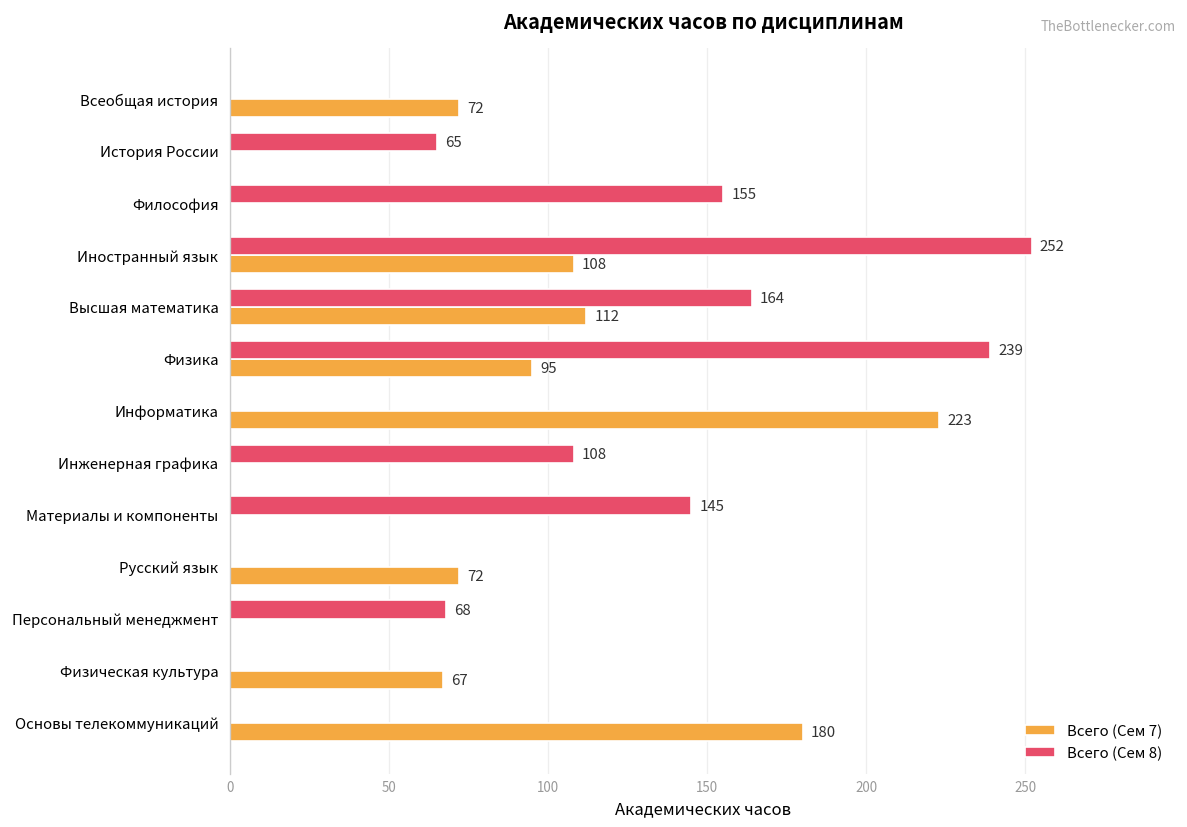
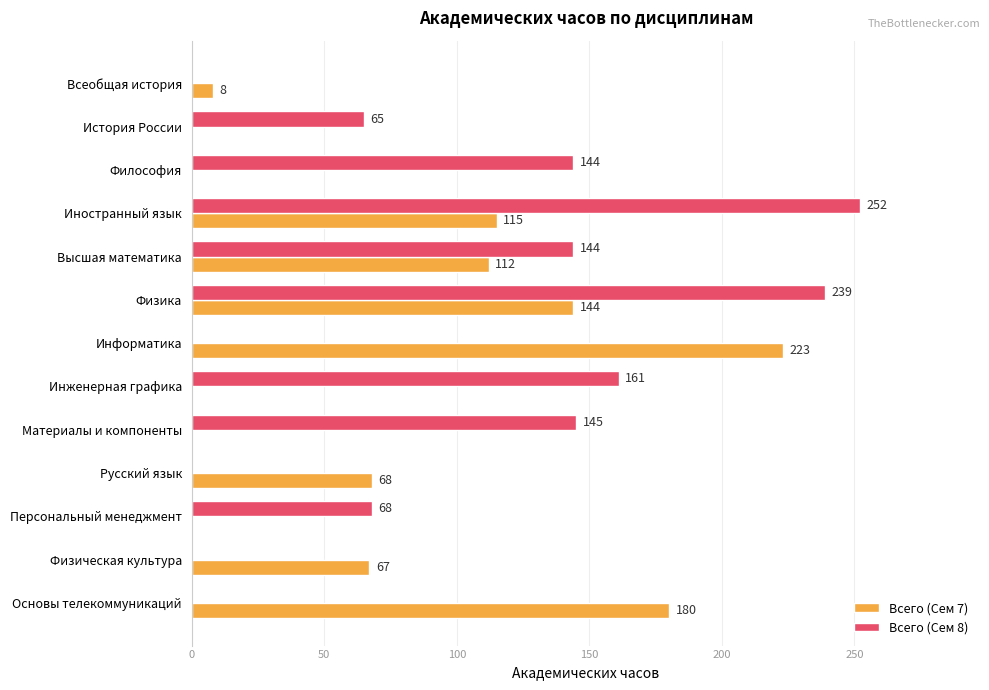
  {
    "Всего (Сем 7)": {
-     "Всеобщая история": 72,
-     "Иностранный язык": 108,
+     "Всеобщая история": 8,
+     "Иностранный язык": 115,
      "Высшая математика": 112,
-     "Физика": 95,
+     "Физика": 144,
      "Информатика": 223,
-     "Русский язык": 72,
+     "Русский язык": 68,
      "Физическая культура": 67,
      "Основы телекоммуникаций": 180
    },
    "Всего (Сем 8)": {
      "История России": 65,
-     "Философия": 155,
+     "Философия": 144,
      "Иностранный язык": 252,
-     "Высшая математика": 164,
+     "Высшая математика": 144,
      "Физика": 239,
-     "Инженерная графика": 108,
+     "Инженерная графика": 161,
      "Материалы и компоненты": 145,
      "Персональный менеджмент": 68
    }
  }
